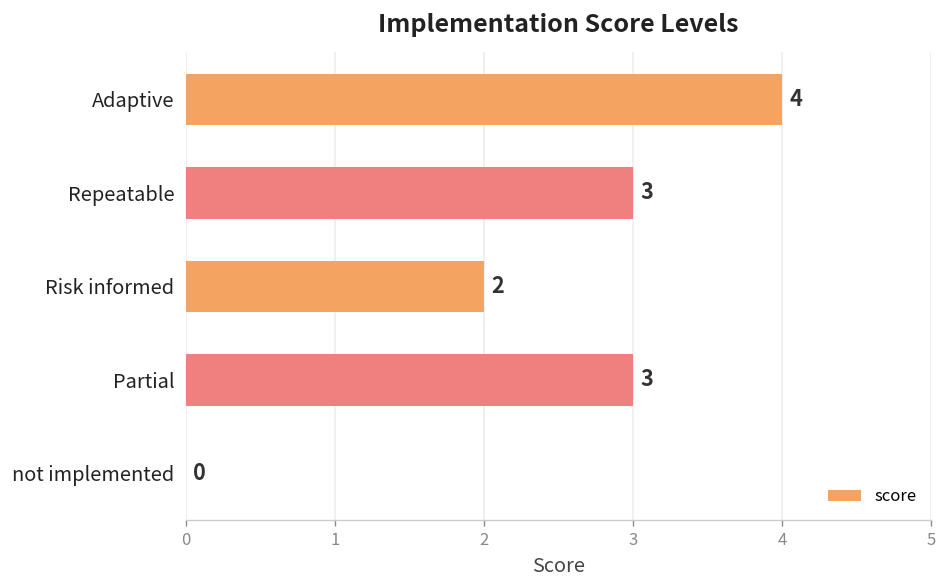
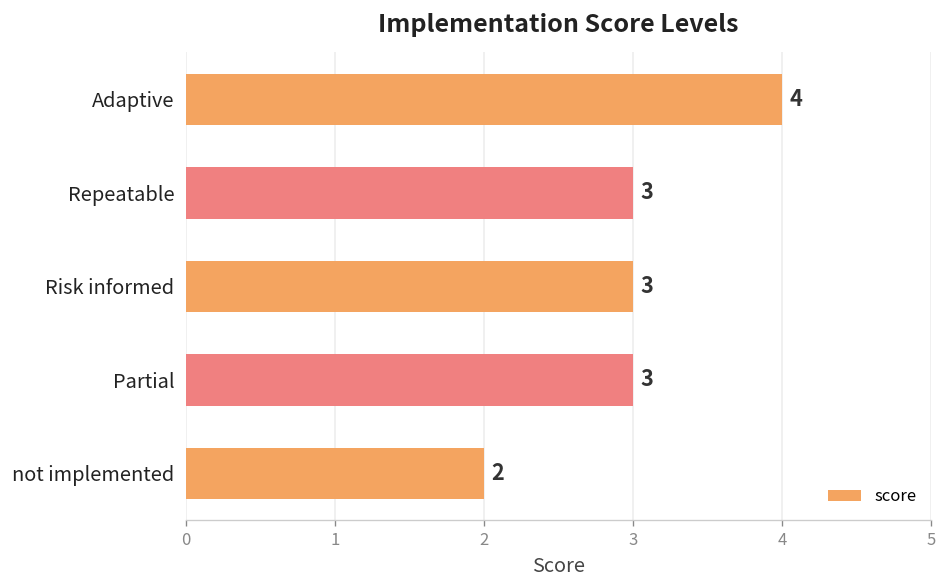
  {
    "Adaptive": 4,
    "Repeatable": 3,
-   "Risk informed": 2,
+   "Risk informed": 3,
    "Partial": 3,
-   "not implemented": 0
+   "not implemented": 2
  }
